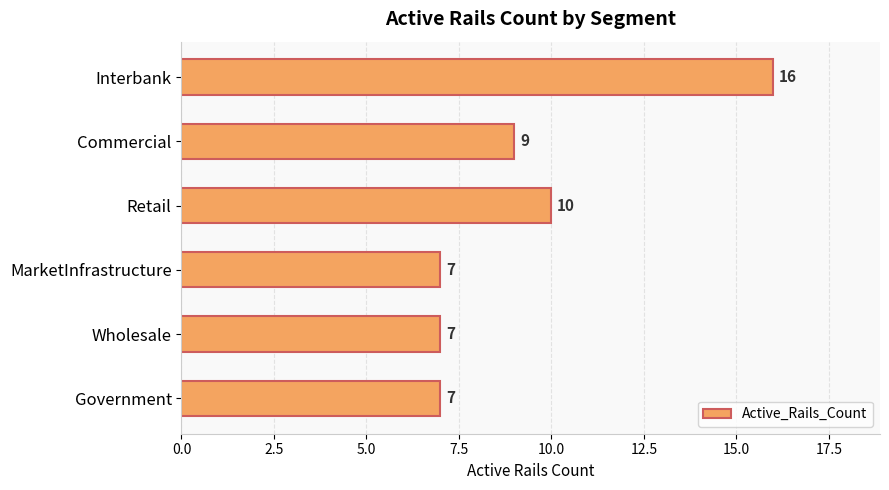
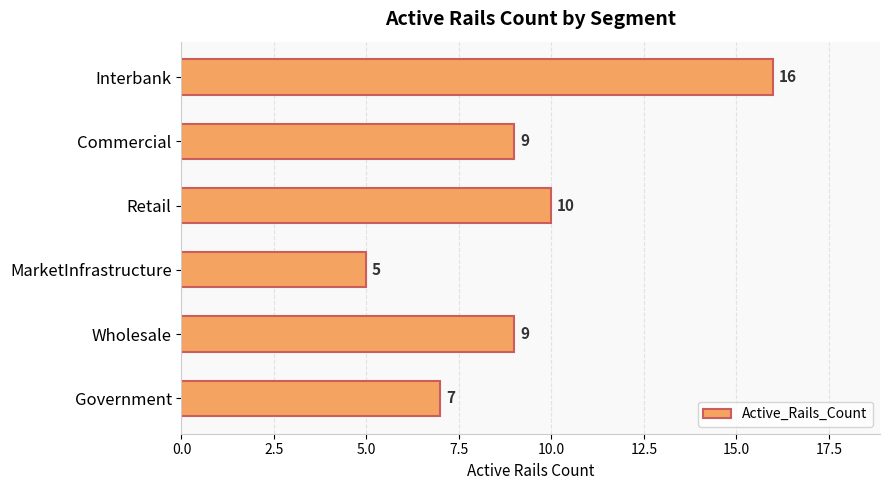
  {
    "Interbank": 16,
    "Commercial": 9,
    "Retail": 10,
-   "MarketInfrastructure": 7,
-   "Wholesale": 7,
+   "MarketInfrastructure": 5,
+   "Wholesale": 9,
    "Government": 7
  }
